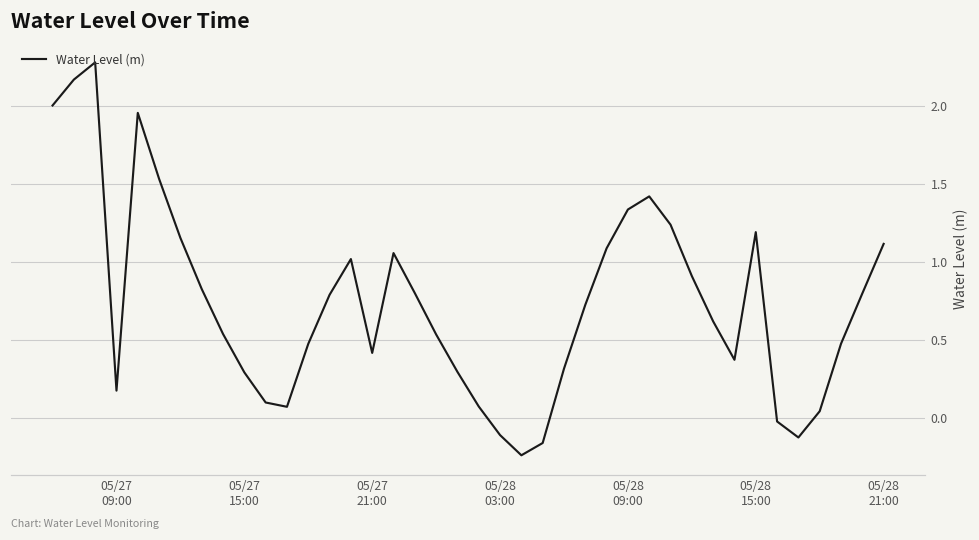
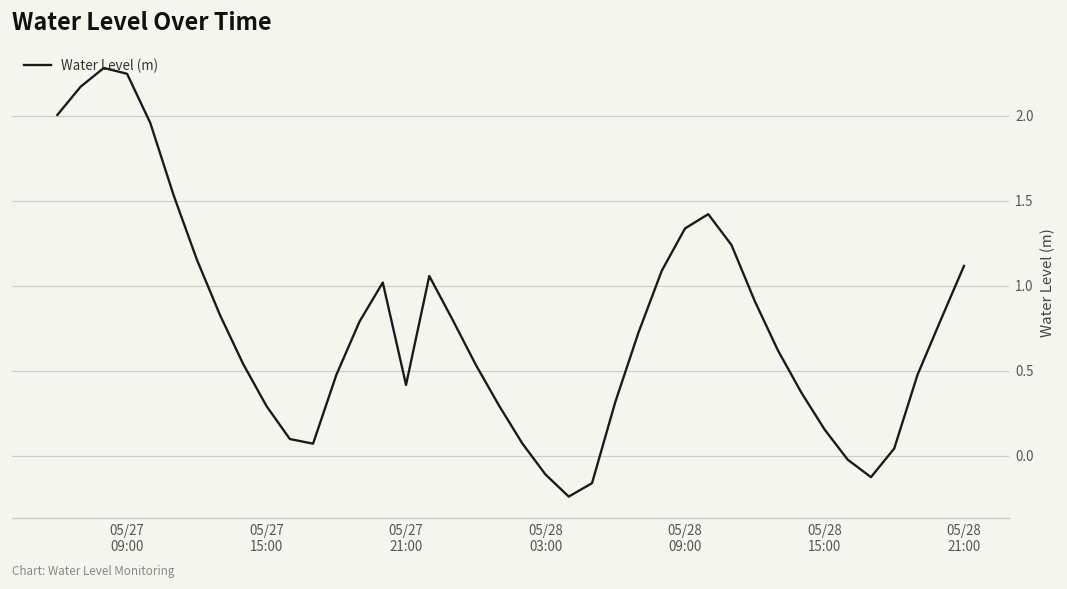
  {
-   "05/27 09:00": 0.17,
+   "05/27 09:00": 2.25,
    "05/27 15:00": 0.29,
    "05/27 21:00": 0.42,
    "05/28 03:00": -0.11,
    "05/28 09:00": 1.34,
-   "05/28 15:00": 1.19,
+   "05/28 15:00": 0.16,
    "05/28 21:00": 1.12
  }
